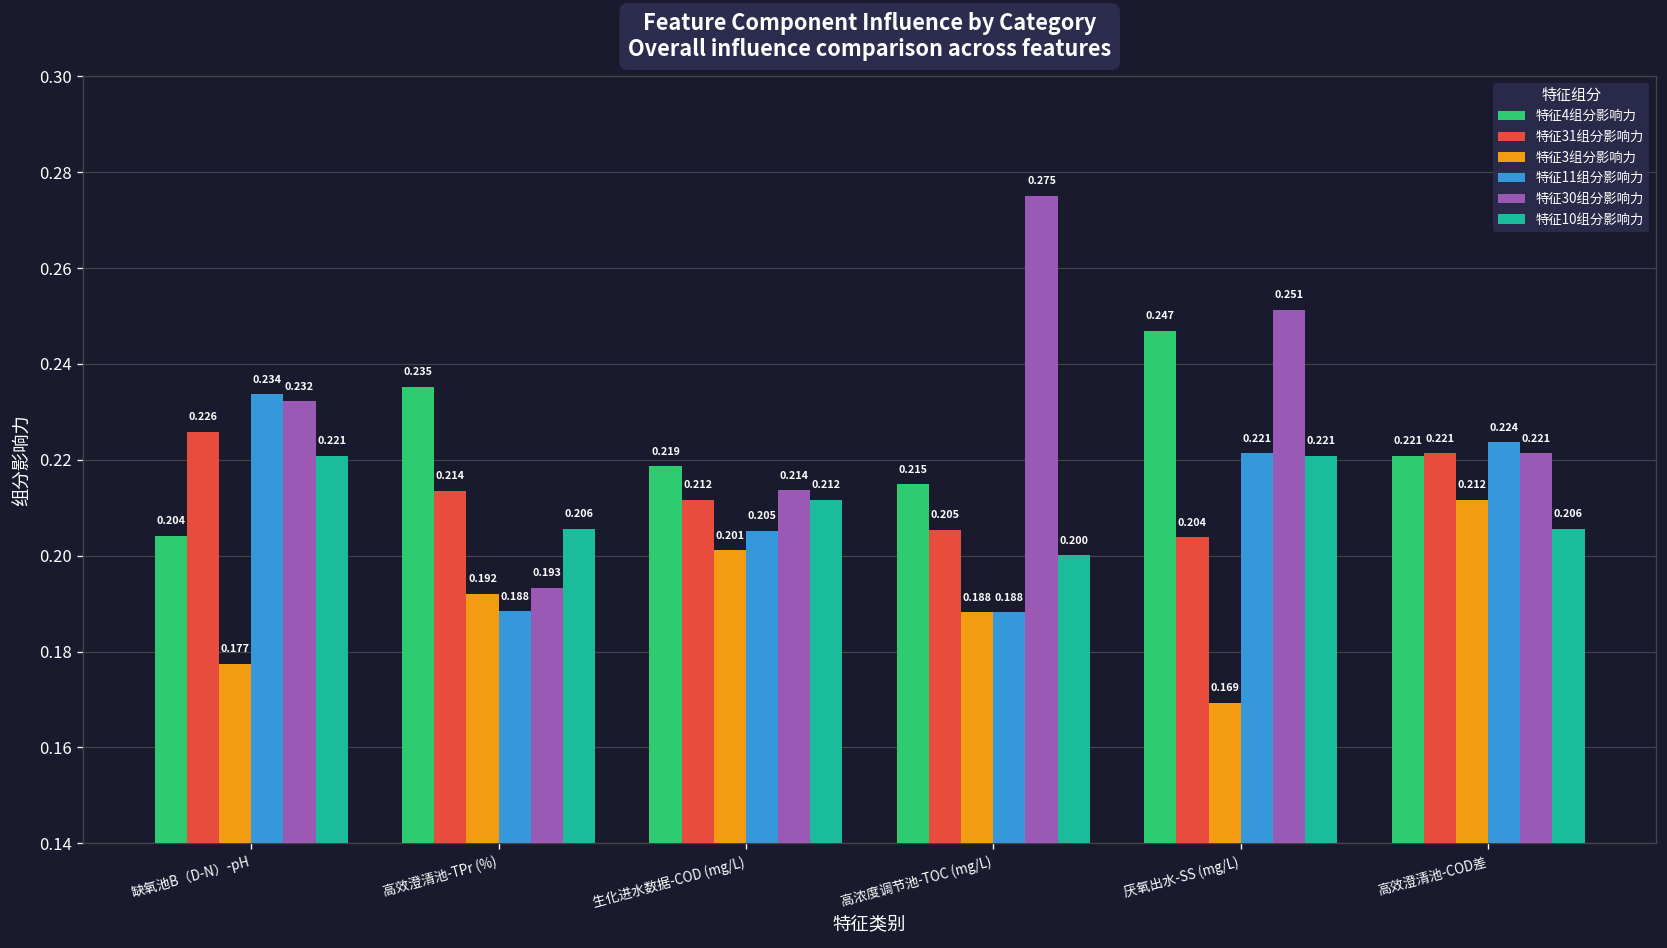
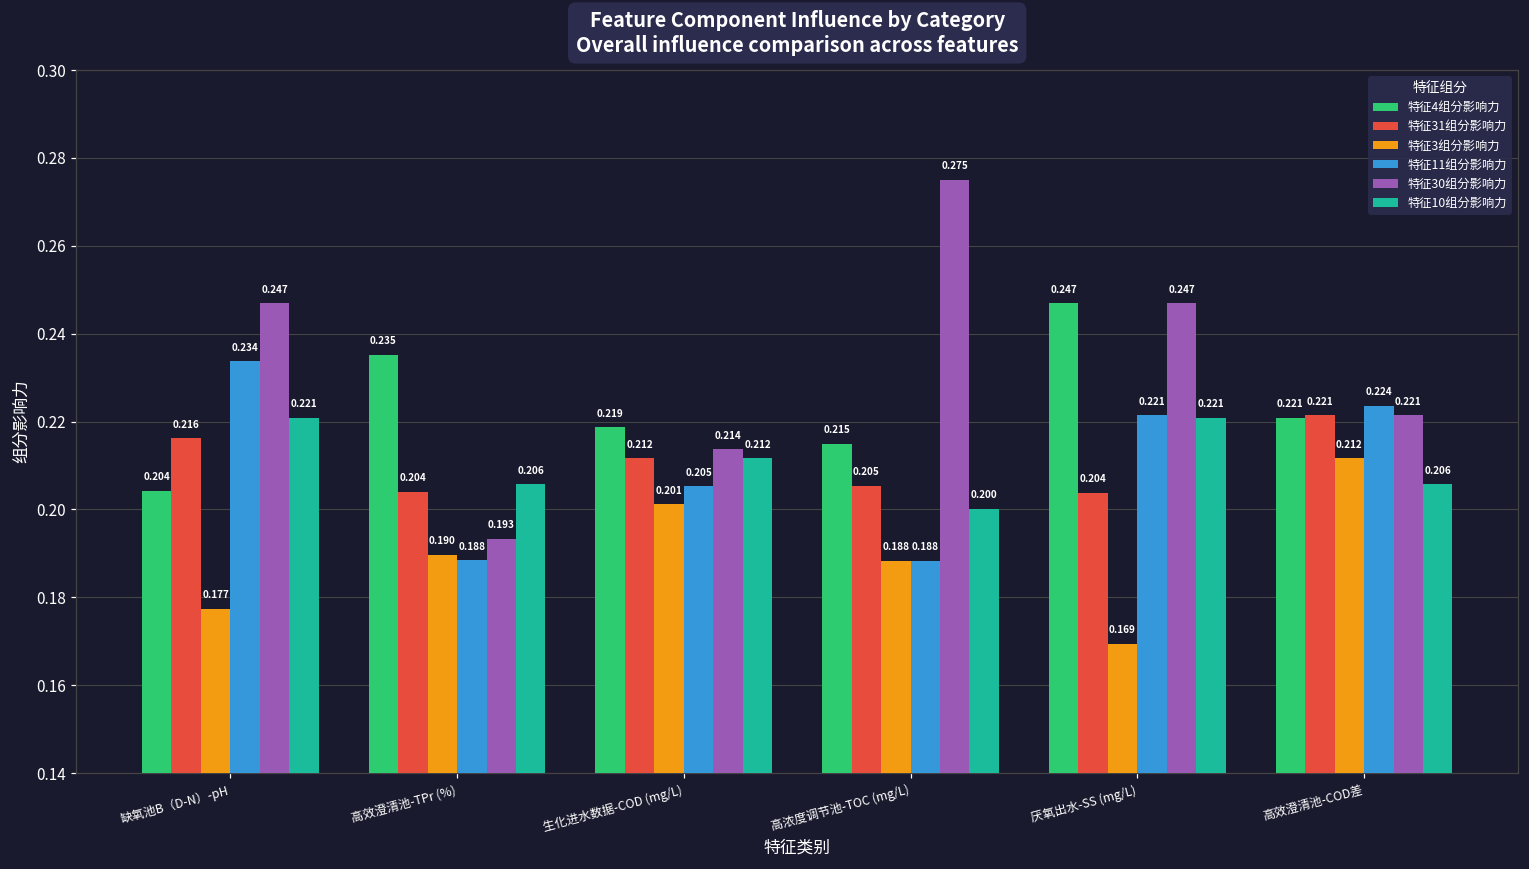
  {
    "特征31组分影响力": {
-     "缺氧池B（D-N）-pH": 0.226,
-     "高效澄清池-TPr (%)": 0.214,
+     "缺氧池B（D-N）-pH": 0.216,
+     "高效澄清池-TPr (%)": 0.204,
      "生化进水数据-COD (mg/L)": 0.212,
      "高浓度调节池-TOC (mg/L)": 0.205,
      "厌氧出水-SS (mg/L)": 0.204,
      "高效澄清池-COD差": 0.221
    },
    "特征3组分影响力": {
      "缺氧池B（D-N）-pH": 0.177,
-     "高效澄清池-TPr (%)": 0.192,
+     "高效澄清池-TPr (%)": 0.190,
      "生化进水数据-COD (mg/L)": 0.201,
      "高浓度调节池-TOC (mg/L)": 0.188,
      "厌氧出水-SS (mg/L)": 0.169,
      "高效澄清池-COD差": 0.212
    },
    "特征11组分影响力": {
      "缺氧池B（D-N）-pH": 0.234,
      "高效澄清池-TPr (%)": 0.188,
      "生化进水数据-COD (mg/L)": 0.205,
      "高浓度调节池-TOC (mg/L)": 0.188,
      "厌氧出水-SS (mg/L)": 0.221,
      "高效澄清池-COD差": 0.224
    },
    "特征30组分影响力": {
-     "缺氧池B（D-N）-pH": 0.232,
+     "缺氧池B（D-N）-pH": 0.247,
      "高效澄清池-TPr (%)": 0.193,
      "生化进水数据-COD (mg/L)": 0.214,
      "高浓度调节池-TOC (mg/L)": 0.275,
-     "厌氧出水-SS (mg/L)": 0.251,
+     "厌氧出水-SS (mg/L)": 0.247,
      "高效澄清池-COD差": 0.221
    }
  }
